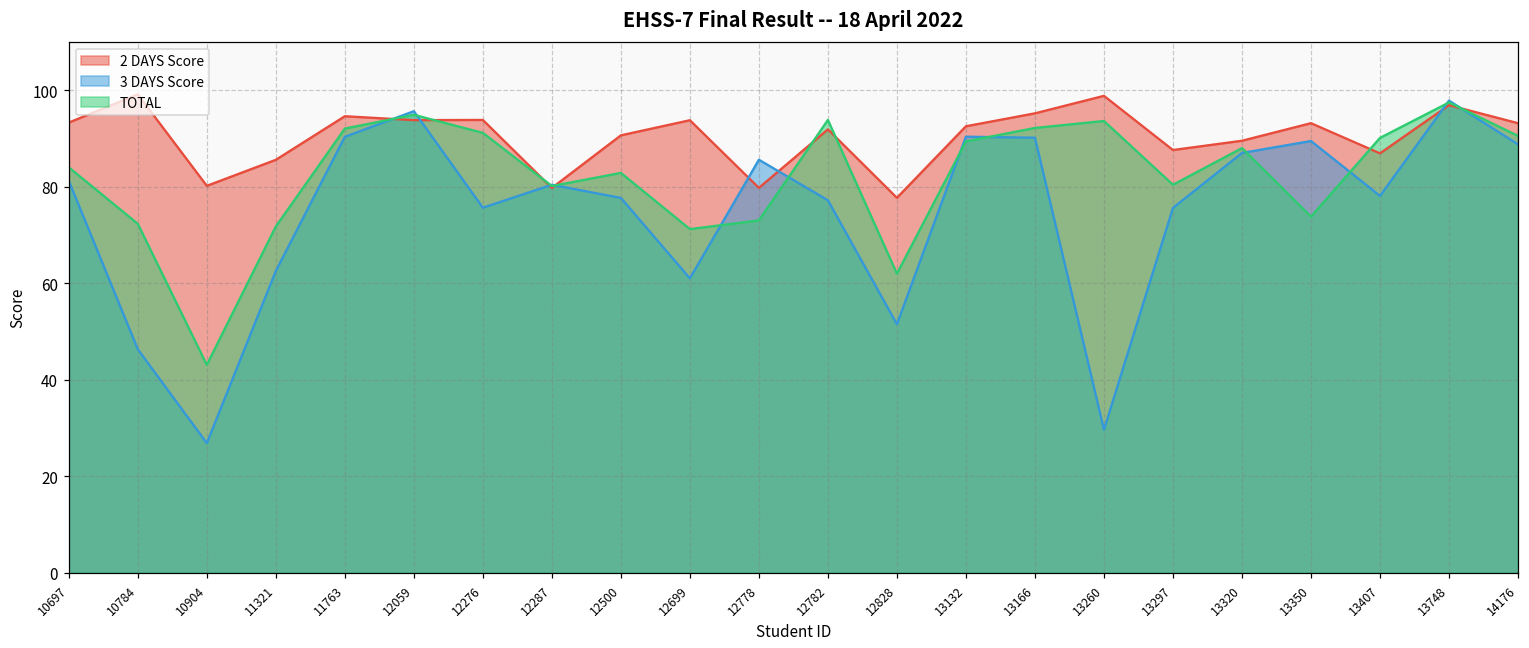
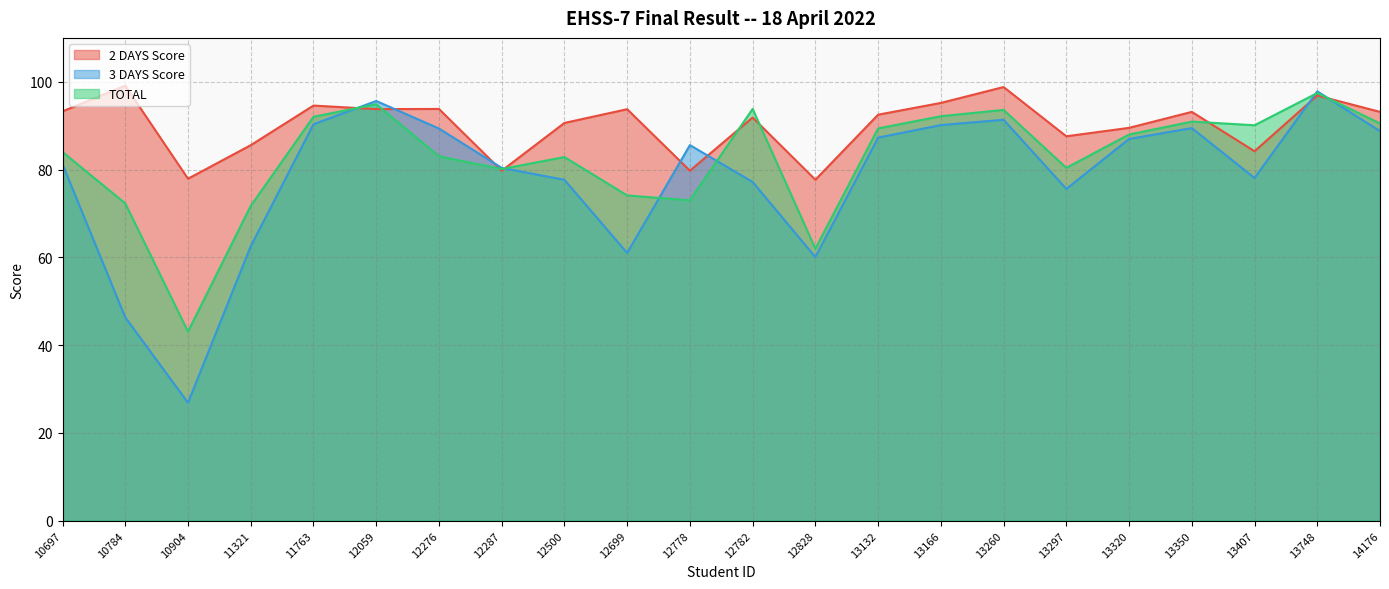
  {
    "2 DAYS Score": {
      "10697": 93,
-     "10904": 80,
+     "10904": 78,
      "11321": 86,
      "11763": 95,
      "12059": 94,
      "12276": 94,
      "12500": 91,
      "12699": 94,
      "12778": 80,
      "12782": 92,
      "12828": 78,
      "13132": 93,
      "13166": 95,
      "13260": 99,
      "13297": 88,
      "13320": 90,
      "13350": 93,
-     "13407": 87,
+     "13407": 84,
      "14176": 93
    },
    "3 DAYS Score": {
      "10697": 81,
      "10784": 46,
      "10904": 27,
      "11321": 63,
      "11763": 90,
      "12059": 96,
-     "12276": 76,
+     "12276": 89,
      "12500": 78,
      "12699": 61,
      "12778": 86,
      "12782": 77,
-     "12828": 51,
-     "13132": 90,
+     "12828": 60,
+     "13132": 87,
      "13166": 90,
-     "13260": 30,
+     "13260": 91,
      "13297": 76,
      "13320": 87,
      "13350": 89,
      "13407": 78,
      "14176": 89
    },
    "TOTAL": {
      "10697": 84,
      "10784": 72,
      "10904": 43,
      "11321": 72,
      "11763": 92,
      "12059": 95,
-     "12276": 91,
+     "12276": 83,
      "12500": 83,
-     "12699": 71,
+     "12699": 74,
      "12778": 73,
      "12782": 94,
      "12828": 62,
      "13132": 89,
      "13166": 92,
      "13260": 94,
      "13297": 80,
      "13320": 88,
-     "13350": 74,
+     "13350": 91,
      "13407": 90,
      "14176": 91
    }
  }
